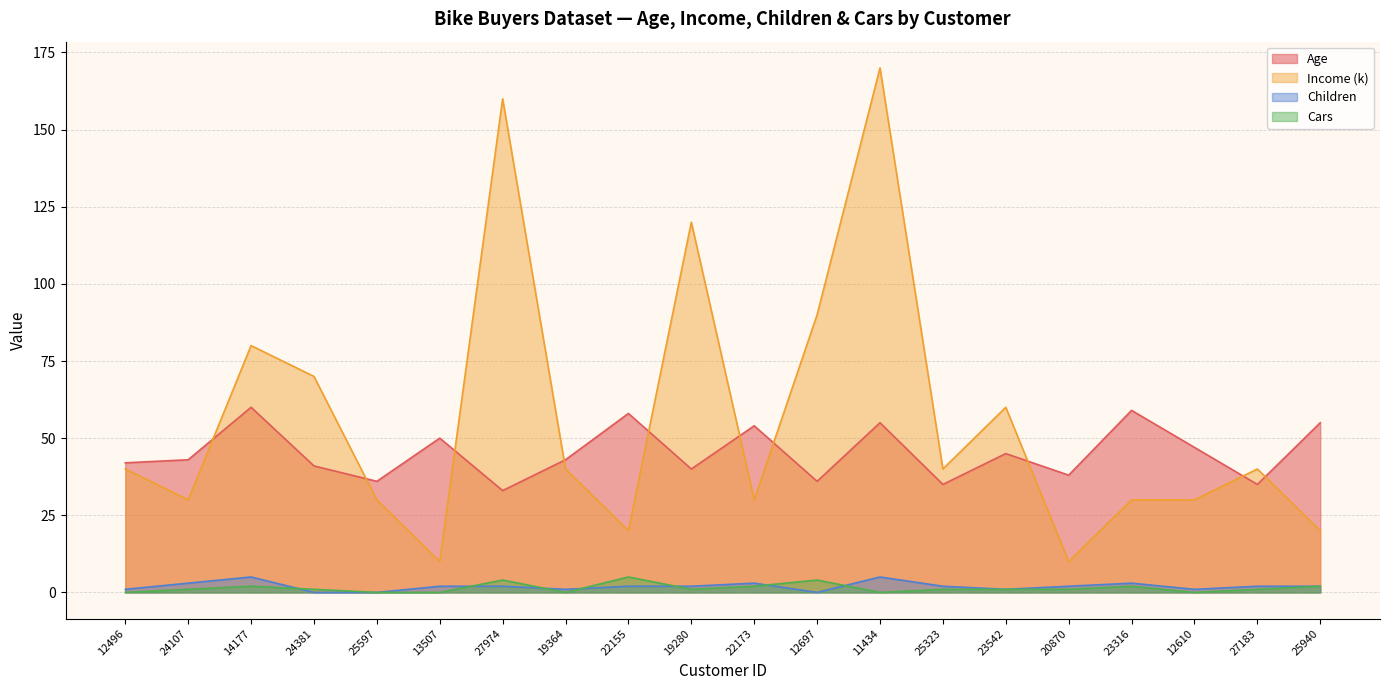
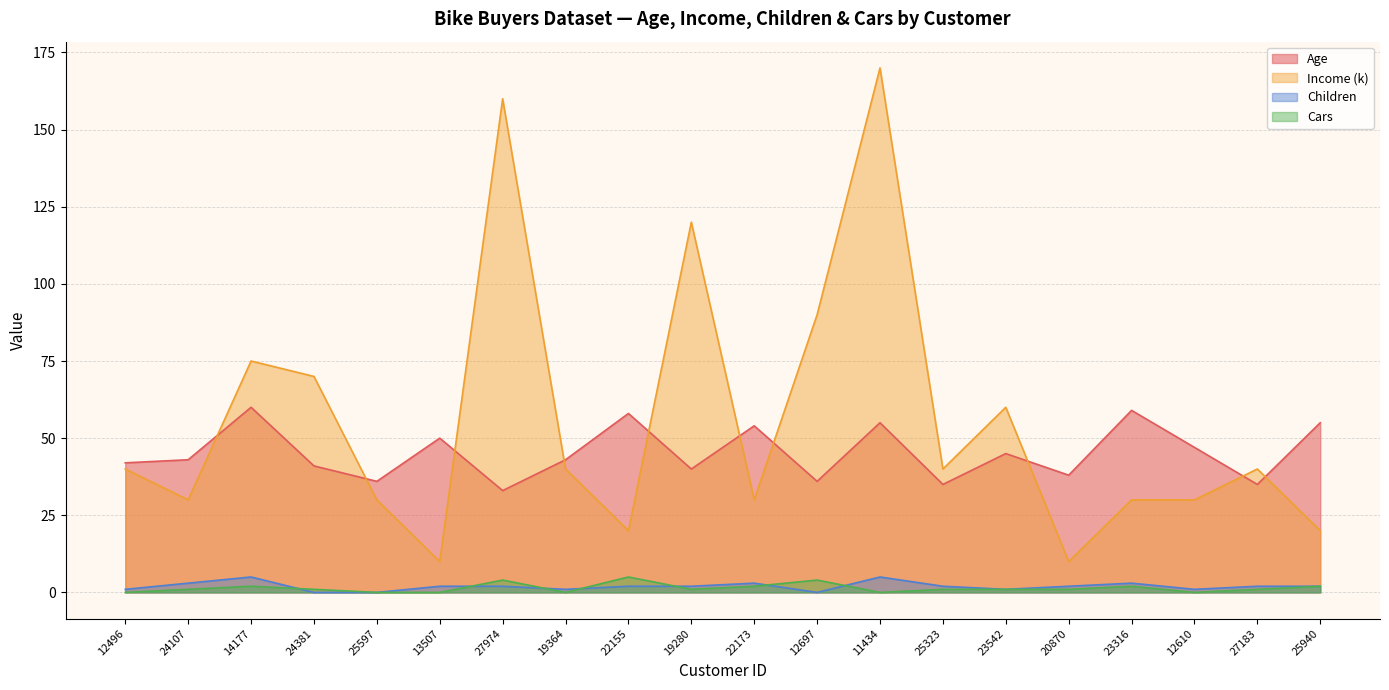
  {
    "Age": {
      "12496": 42,
      "24107": 43,
      "14177": 60,
      "24381": 41,
      "25597": 36,
      "13507": 50,
      "27974": 33,
      "19364": 43,
      "22155": 58,
      "19280": 40,
      "22173": 54,
      "12697": 36,
      "11434": 55,
      "25323": 35,
      "23542": 45,
      "20870": 38,
      "23316": 59,
      "12610": 47,
      "27183": 35,
      "25940": 55
    },
    "Income (k)": {
      "12496": 40,
      "24107": 30,
-     "14177": 80,
+     "14177": 75,
      "24381": 70,
      "25597": 30,
      "13507": 10,
      "27974": 160,
      "19364": 40,
      "22155": 20,
      "19280": 120,
      "22173": 30,
      "12697": 90,
      "11434": 170,
      "25323": 40,
      "23542": 60,
      "20870": 10,
      "23316": 30,
      "12610": 30,
      "27183": 40,
      "25940": 20
    },
    "Children": {
      "12496": 1,
      "24107": 3,
      "14177": 5,
      "24381": 0,
      "13507": 2,
      "27974": 2,
      "19364": 1,
      "22155": 2,
      "19280": 2,
      "22173": 3,
      "12697": 0,
      "11434": 5,
      "25323": 2,
      "20870": 2,
      "23316": 3,
      "12610": 1,
      "27183": 2
    },
    "Cars": {
      "12496": 0,
      "24107": 1,
      "14177": 2,
      "24381": 1,
      "13507": 0,
      "27974": 4,
      "19364": 0,
      "22155": 5,
      "19280": 1,
      "22173": 2,
      "12697": 4,
      "11434": 0,
      "25323": 1,
      "20870": 1,
      "23316": 2,
      "12610": 0,
      "27183": 1
    }
  }
